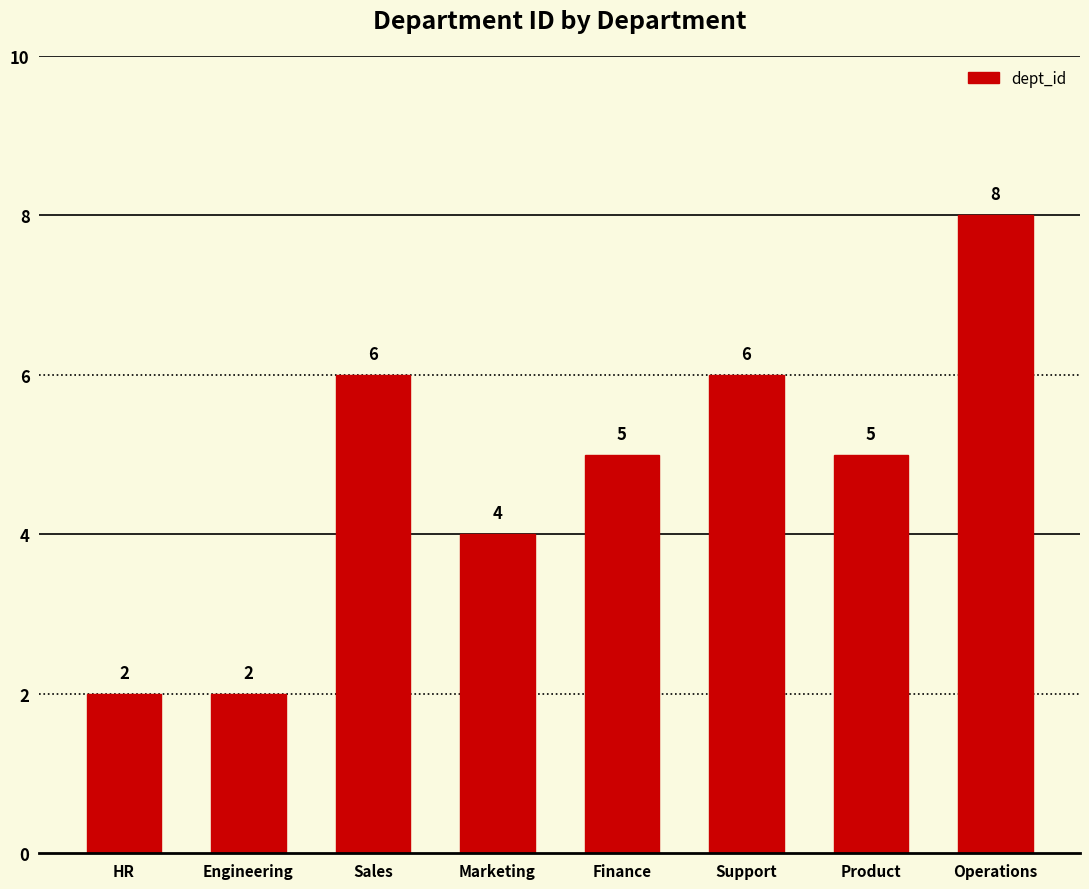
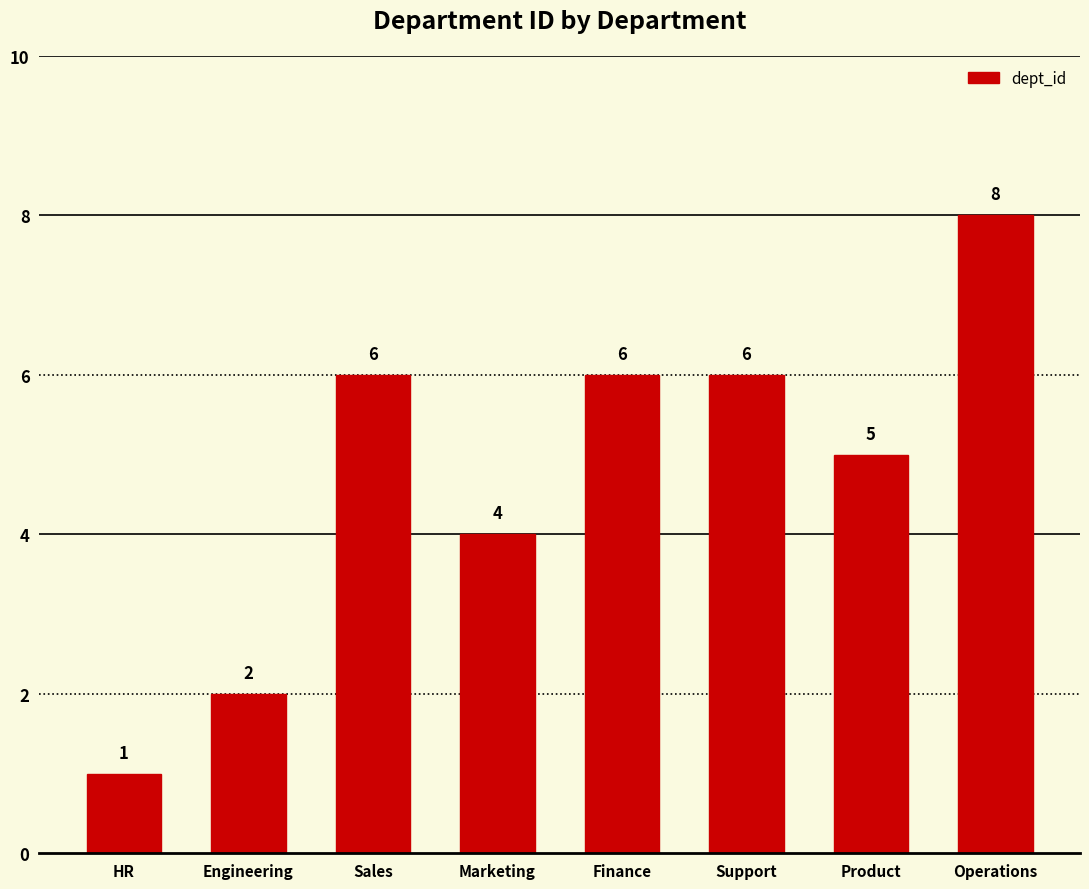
  {
-   "HR": 2,
+   "HR": 1,
    "Engineering": 2,
    "Sales": 6,
    "Marketing": 4,
-   "Finance": 5,
+   "Finance": 6,
    "Support": 6,
    "Product": 5,
    "Operations": 8
  }
